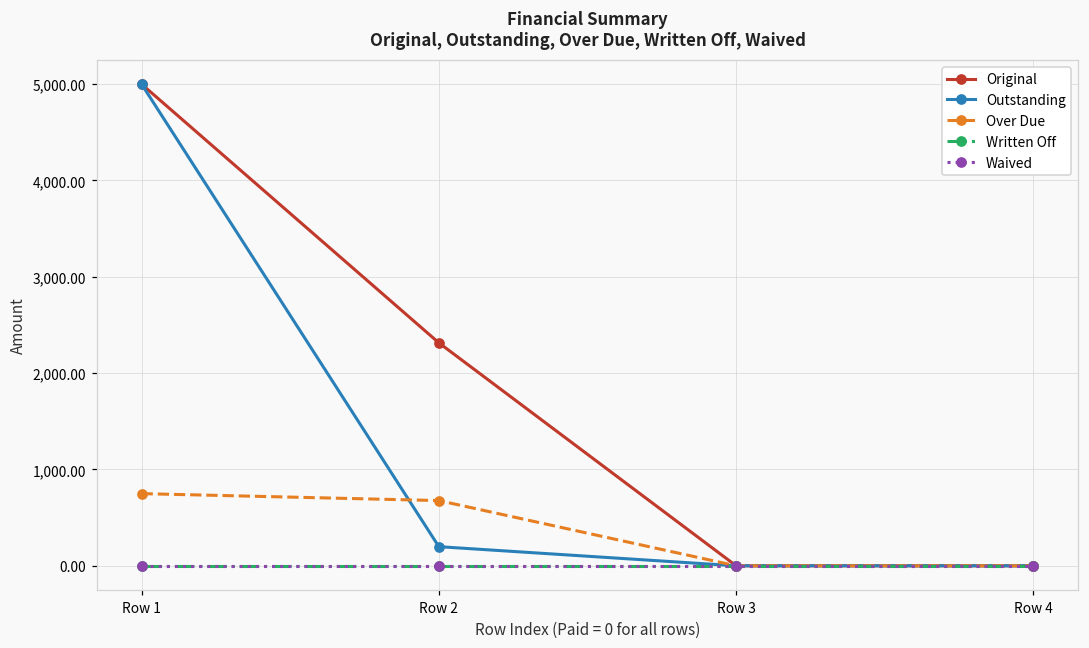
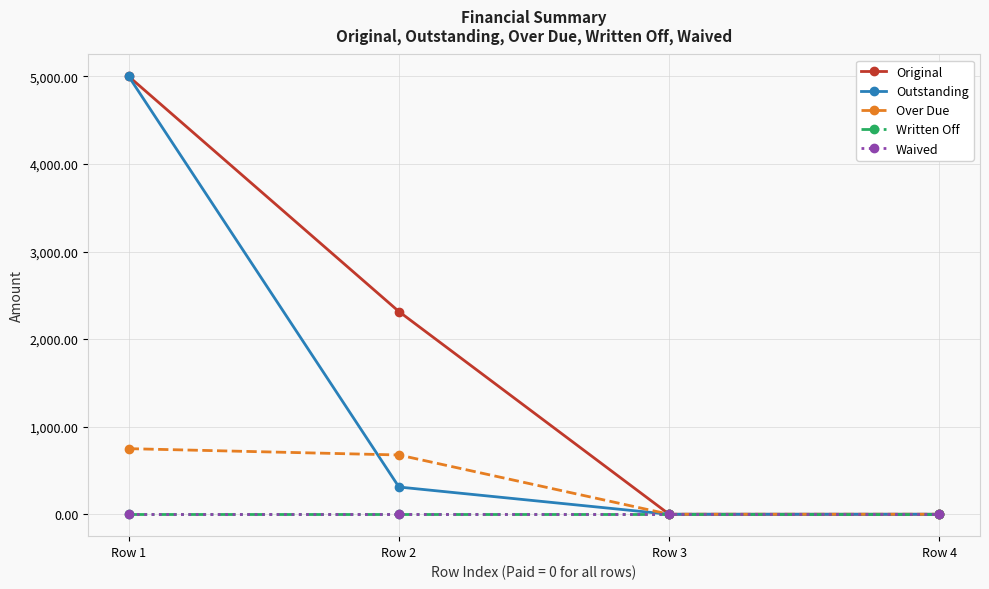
  {
    "Original": {
      "Row 2": "2,300"
    },
    "Outstanding": {
-     "Row 2": "200"
+     "Row 2": "300"
    },
    "Over Due": {
      "Row 1": "700",
      "Row 2": "700"
    },
    "Waived": {
      "Row 1": "0",
      "Row 2": "0"
    }
  }
